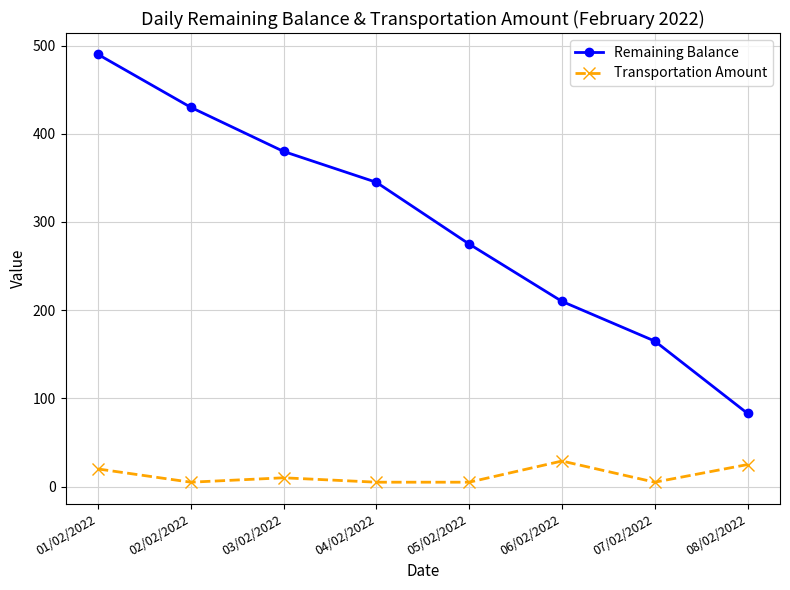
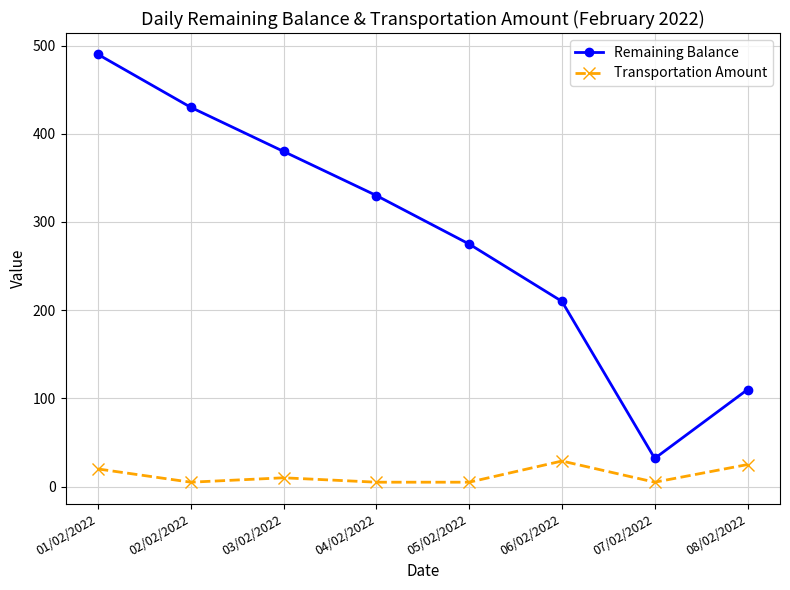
  {
    "Remaining Balance": {
      "01/02/2022": 490,
      "02/02/2022": 430,
      "03/02/2022": 380,
-     "04/02/2022": 350,
+     "04/02/2022": 330,
      "05/02/2022": 280,
      "06/02/2022": 210,
-     "07/02/2022": 170,
-     "08/02/2022": 80
+     "07/02/2022": 30,
+     "08/02/2022": 110
    },
    "Transportation Amount": {
      "01/02/2022": 20,
      "02/02/2022": 10,
      "03/02/2022": 10,
      "04/02/2022": 10,
      "05/02/2022": 10,
      "06/02/2022": 30,
      "07/02/2022": 10,
      "08/02/2022": 30
    }
  }
